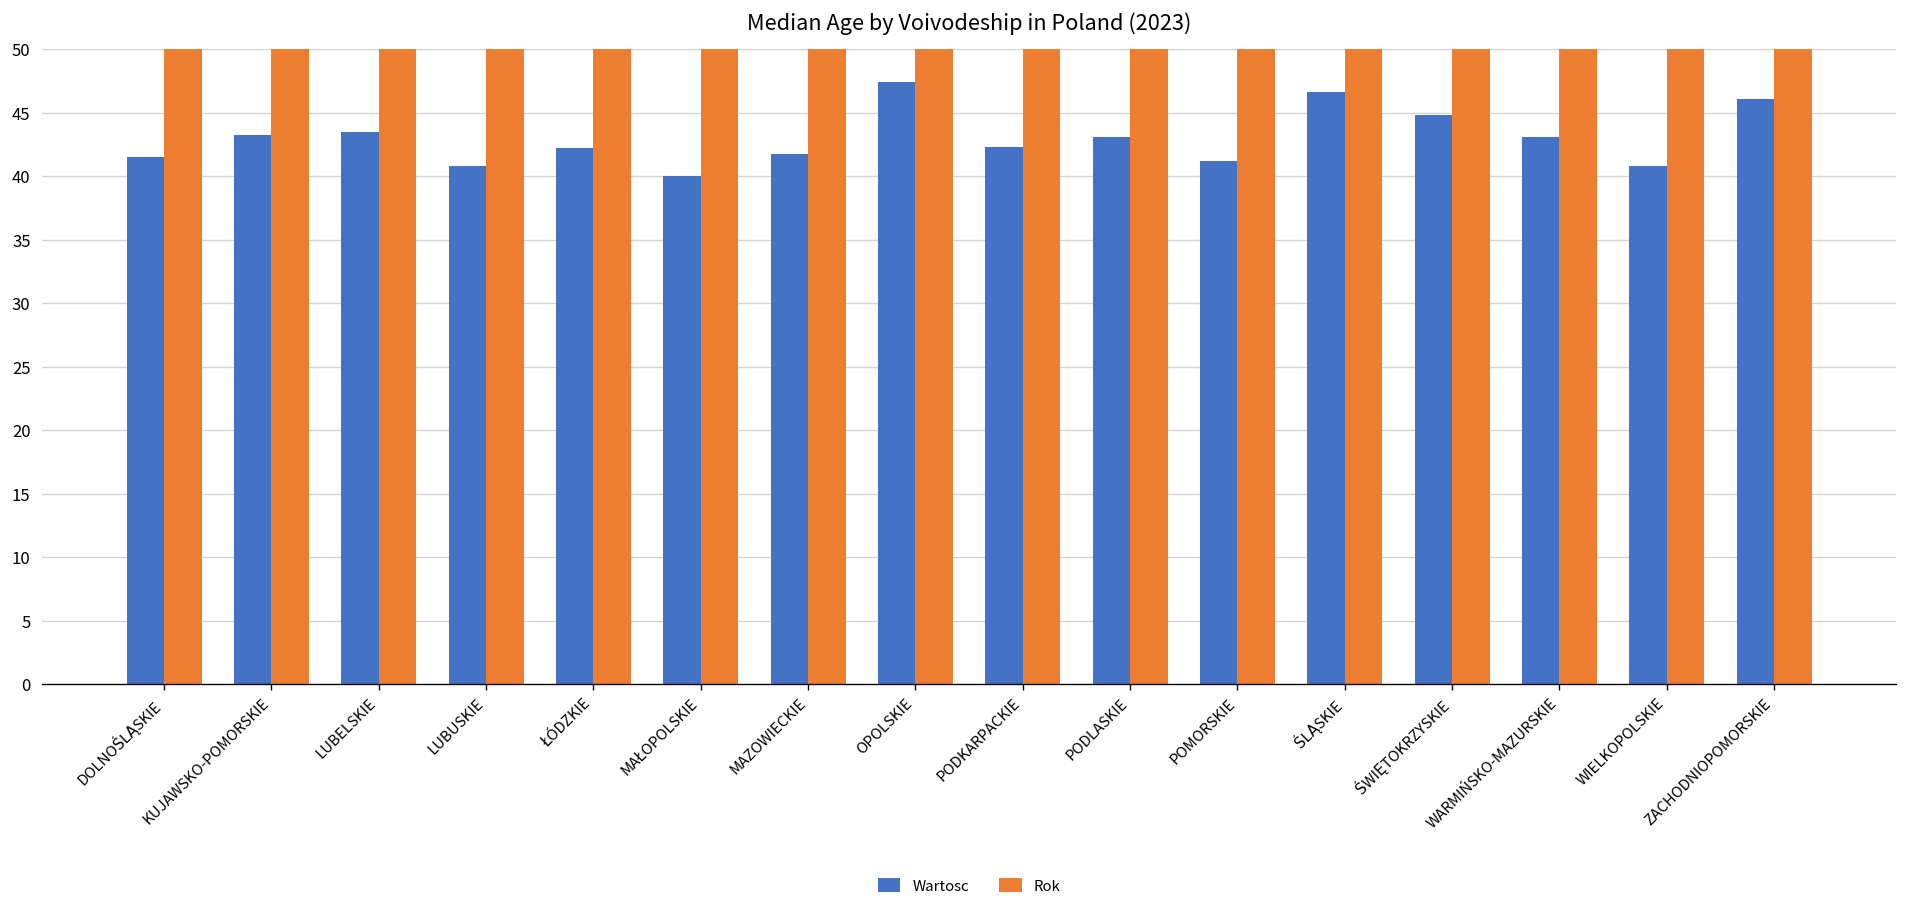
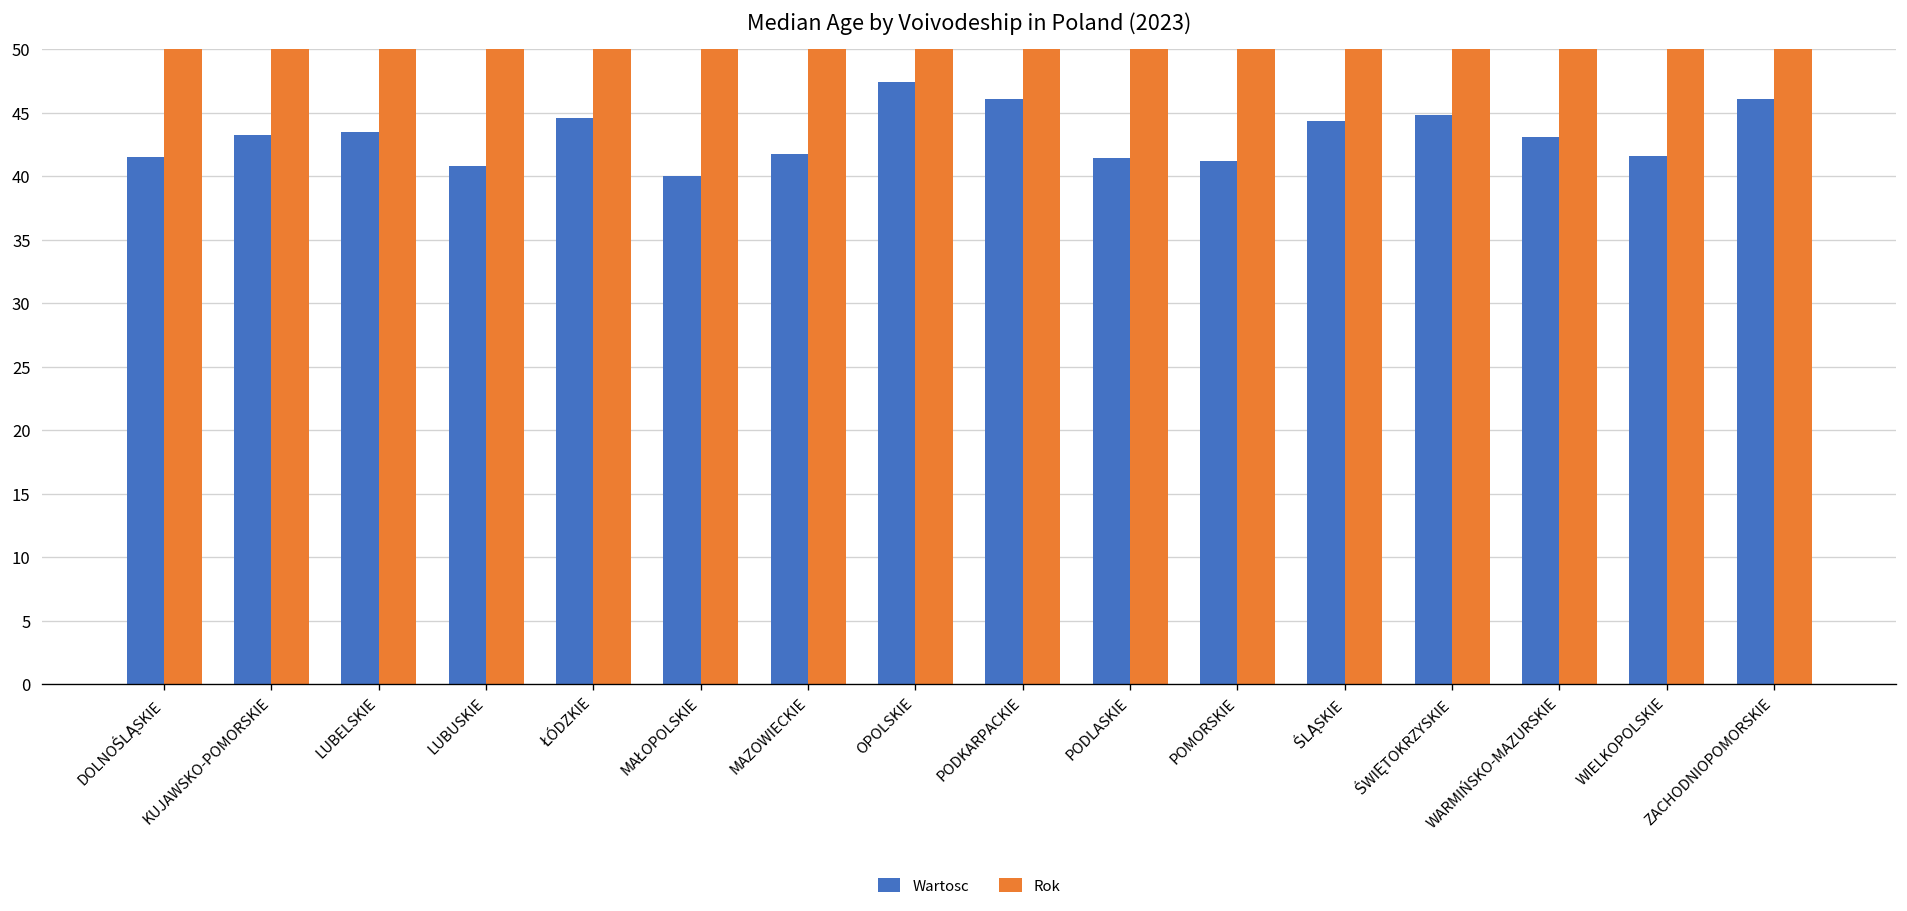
  {
    "Wartosc": {
      "DOLNOŚLĄSKIE": 41.5,
      "KUJAWSKO-POMORSKIE": 43.2,
      "LUBELSKIE": 43.5,
      "LUBUSKIE": 40.8,
-     "ŁÓDZKIE": 42.2,
+     "ŁÓDZKIE": 44.6,
      "MAŁOPOLSKIE": 40.0,
      "MAZOWIECKIE": 41.7,
      "OPOLSKIE": 47.4,
-     "PODKARPACKIE": 42.3,
-     "PODLASKIE": 43.1,
+     "PODKARPACKIE": 46.1,
+     "PODLASKIE": 41.4,
      "POMORSKIE": 41.2,
-     "ŚLĄSKIE": 46.6,
+     "ŚLĄSKIE": 44.3,
      "ŚWIĘTOKRZYSKIE": 44.8,
      "WARMIŃSKO-MAZURSKIE": 43.1,
-     "WIELKOPOLSKIE": 40.8,
+     "WIELKOPOLSKIE": 41.6,
      "ZACHODNIOPOMORSKIE": 46.1
    }
  }
